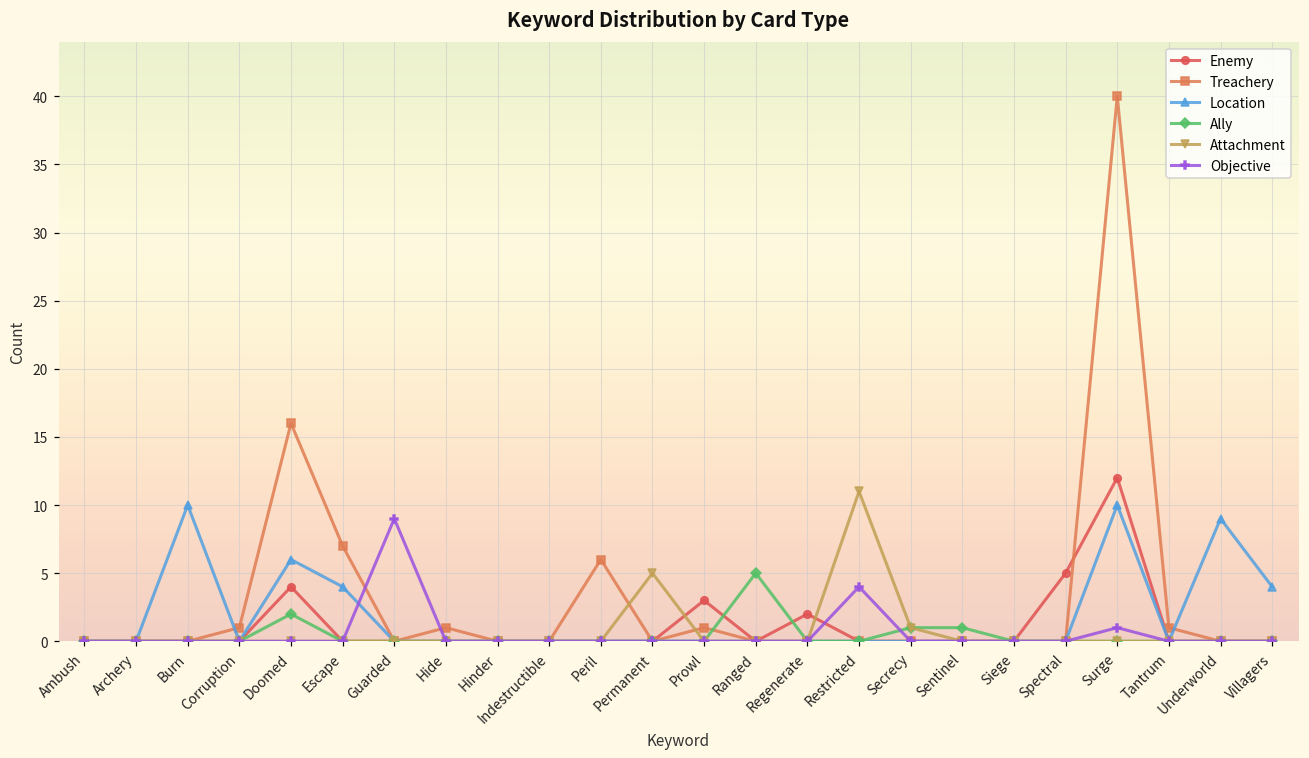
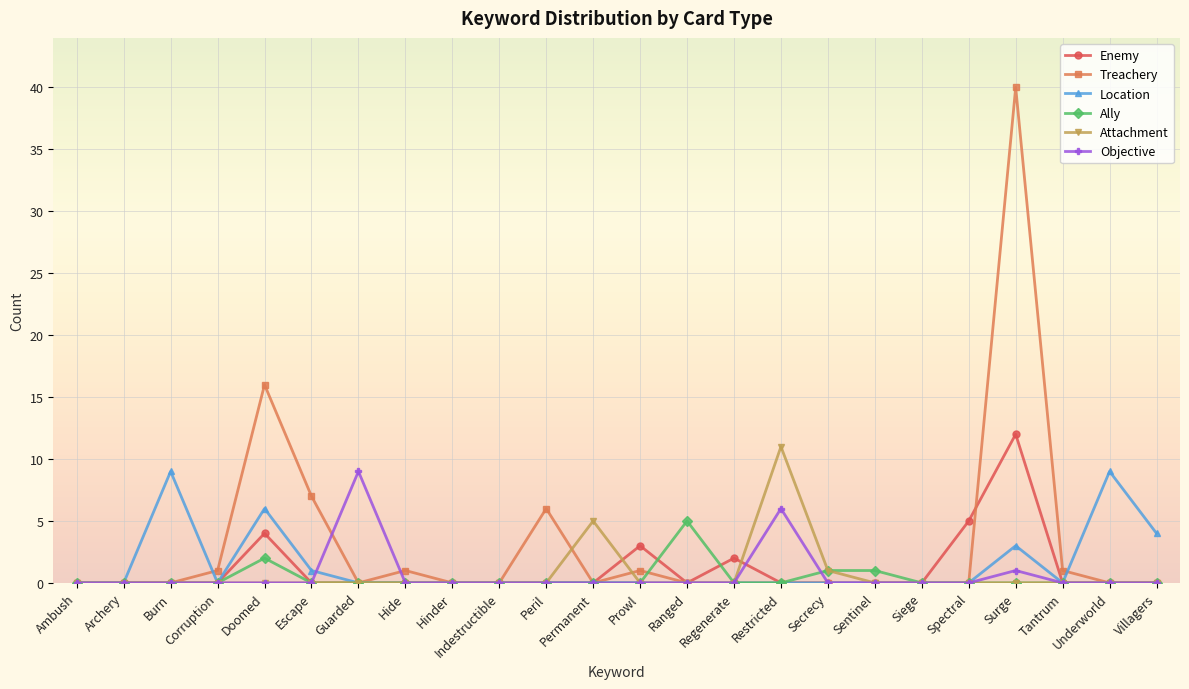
  {
    "Location": {
-     "Burn": 10,
+     "Burn": 9,
      "Doomed": 6,
-     "Escape": 4,
-     "Surge": 10,
+     "Escape": 1,
+     "Surge": 3,
      "Underworld": 9,
      "Villagers": 4
    },
    "Ally": {
      "Doomed": 2,
      "Ranged": 5,
      "Sentinel": 1
    },
    "Objective": {
      "Guarded": 9,
-     "Restricted": 4,
+     "Restricted": 6,
      "Surge": 1
    }
  }
